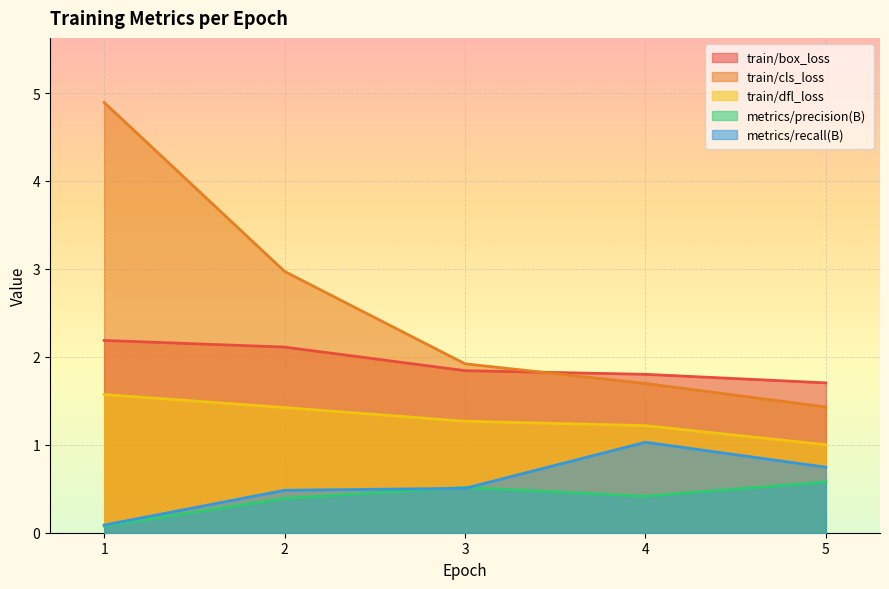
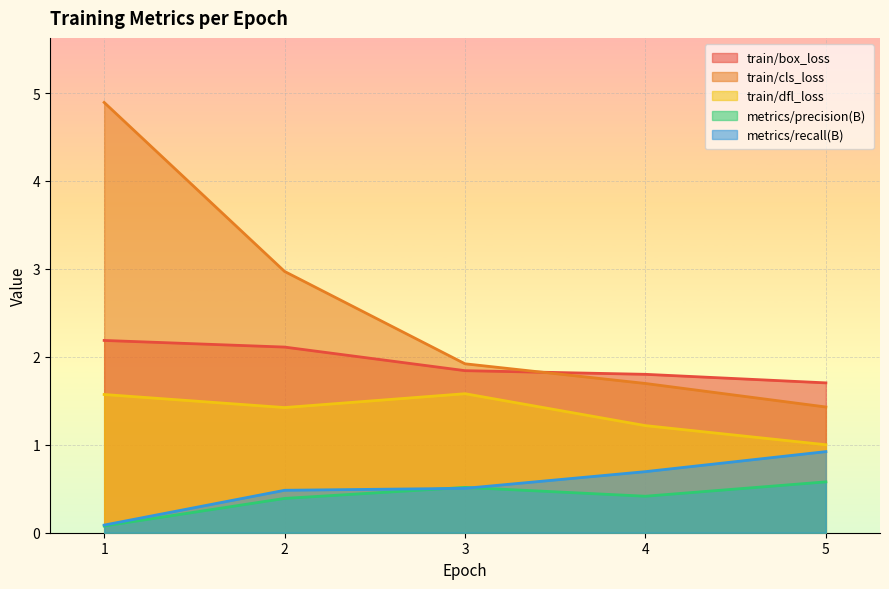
  {
    "train/dfl_loss": {
      "1": 1.6,
      "2": 1.4,
-     "3": 1.3,
+     "3": 1.6,
      "4": 1.2,
      "5": 1.0
    },
    "metrics/precision(B)": {
      "2": 0.4,
      "4": 0.4,
      "5": 0.6
    },
    "metrics/recall(B)": {
      "2": 0.5,
-     "4": 1.0,
-     "5": 0.7
+     "4": 0.7,
+     "5": 0.9
    }
  }
